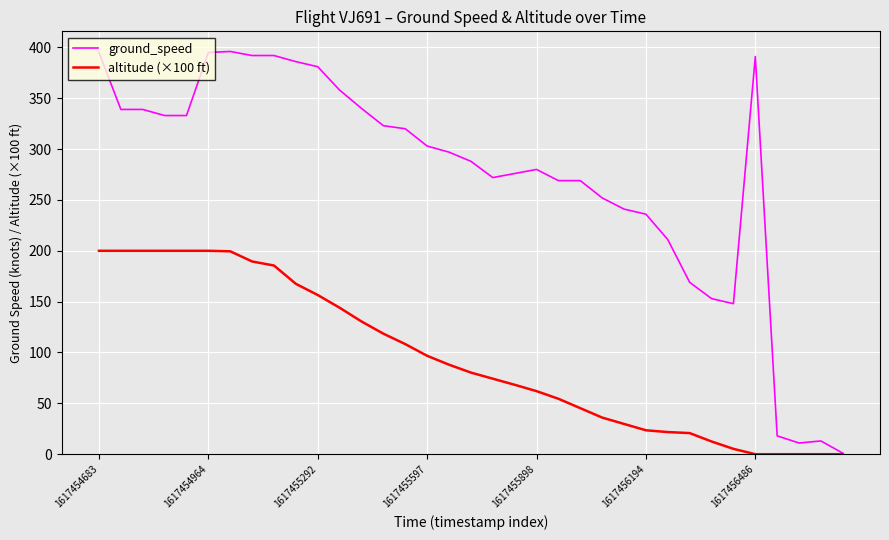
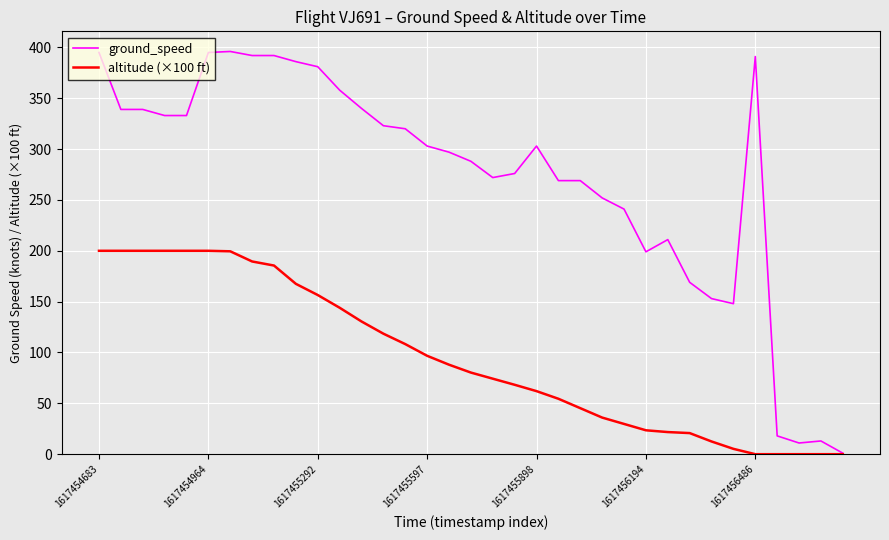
  {
    "ground_speed": {
      "1617455292": 381,
      "1617455597": 303,
-     "1617455898": 280,
-     "1617456194": 236,
+     "1617455898": 303,
+     "1617456194": 199,
      "1617456486": 391
    },
    "altitude (×100 ft)": {
      "1617454683": 200,
      "1617454964": 200,
      "1617455292": 157,
      "1617455597": 97,
      "1617455898": 62,
      "1617456194": 24,
      "1617456486": 0
    }
  }
